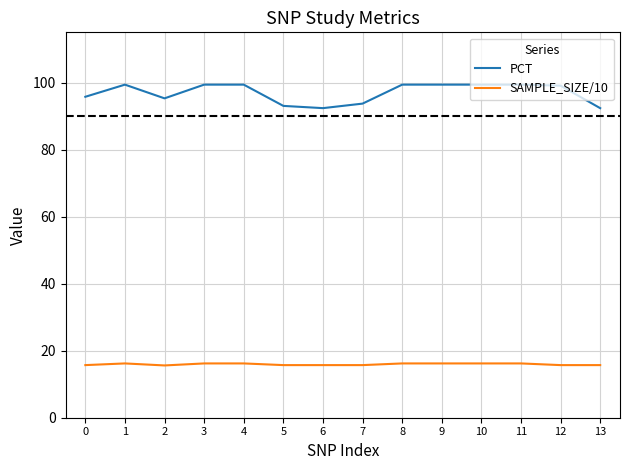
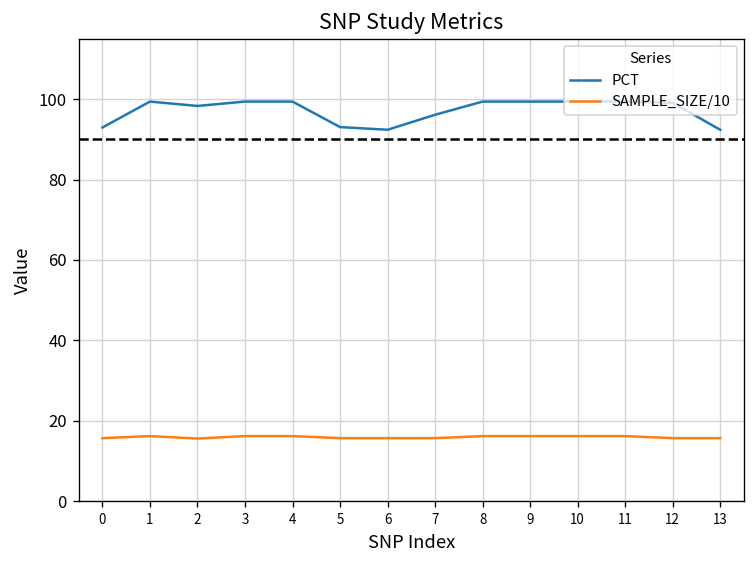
  {
    "PCT": {
-     "0": 96,
+     "0": 93,
      "1": 99,
-     "2": 95,
+     "2": 98,
      "3": 99,
      "4": 99,
      "5": 93,
      "6": 92,
-     "7": 94,
+     "7": 96,
      "8": 99,
      "9": 99,
      "13": 92
    },
    "SAMPLE_SIZE/10": {
      "0": 16,
      "1": 16,
      "2": 16,
      "3": 16,
      "4": 16,
      "5": 16,
      "6": 16,
      "7": 16,
      "8": 16,
      "9": 16,
      "10": 16,
      "11": 16,
      "12": 16,
      "13": 16
    }
  }
